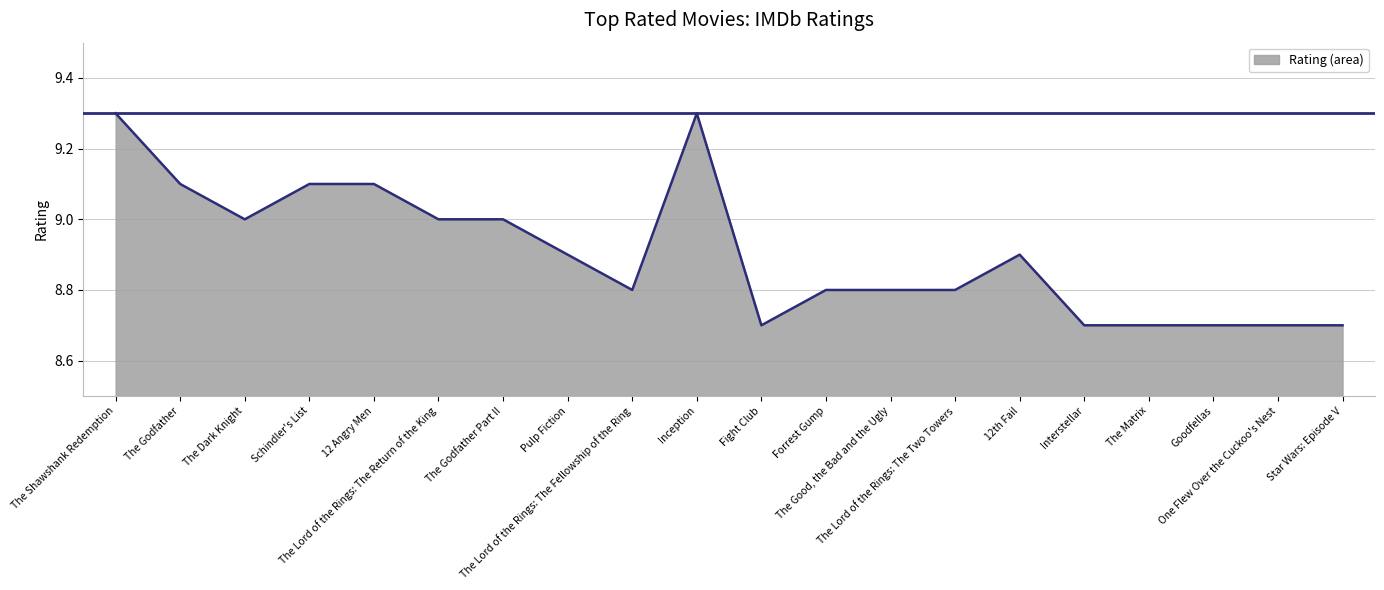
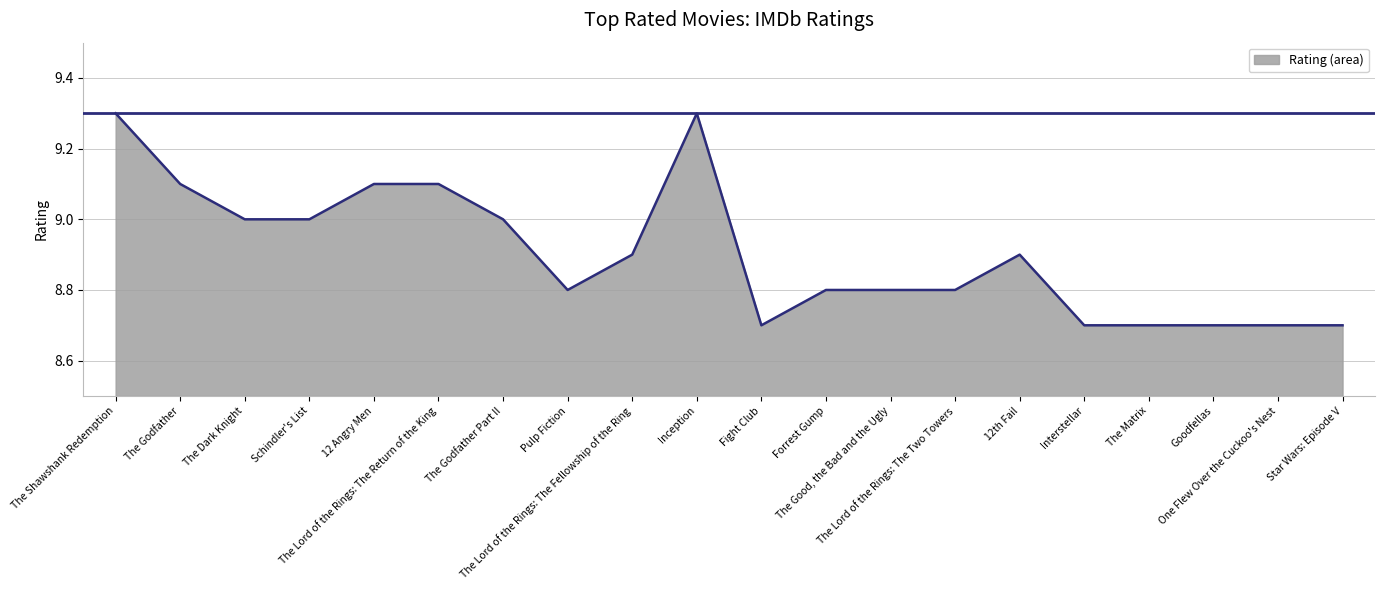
  {
    "The Shawshank Redemption": 9.3,
    "The Godfather": 9.1,
    "The Dark Knight": 9.0,
-   "Schindler's List": 9.1,
+   "Schindler's List": 9.0,
    "12 Angry Men": 9.1,
-   "The Lord of the Rings: The Return of the King": 9.0,
+   "The Lord of the Rings: The Return of the King": 9.1,
    "The Godfather Part II": 9.0,
-   "Pulp Fiction": 8.9,
-   "The Lord of the Rings: The Fellowship of the Ring": 8.8,
+   "Pulp Fiction": 8.8,
+   "The Lord of the Rings: The Fellowship of the Ring": 8.9,
    "Inception": 9.3,
    "Fight Club": 8.7,
    "Forrest Gump": 8.8,
    "The Good, the Bad and the Ugly": 8.8,
    "The Lord of the Rings: The Two Towers": 8.8,
    "12th Fail": 8.9,
    "Interstellar": 8.7,
    "The Matrix": 8.7,
    "Goodfellas": 8.7,
    "One Flew Over the Cuckoo's Nest": 8.7,
    "Star Wars: Episode V": 8.7
  }
